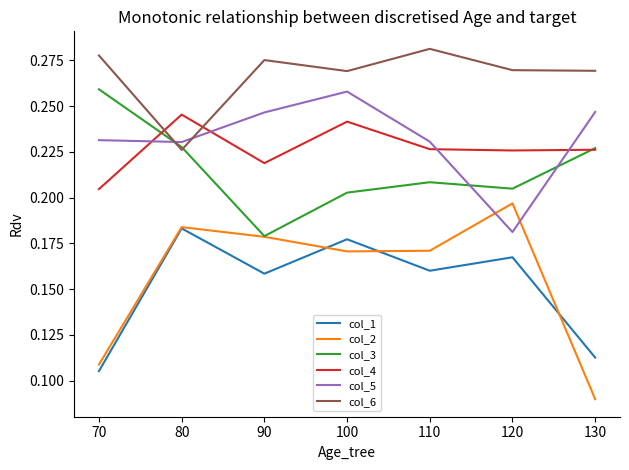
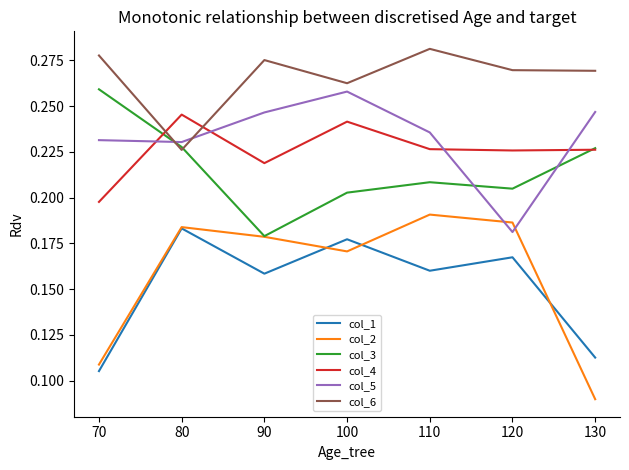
  {
    "col_1": {
      "70": 0.105,
      "90": 0.158,
      "100": 0.177,
      "110": 0.160,
      "120": 0.167,
      "130": 0.113
    },
    "col_2": {
      "70": 0.109,
      "100": 0.171,
-     "110": 0.171,
-     "120": 0.197,
+     "110": 0.191,
+     "120": 0.186,
      "130": 0.090
    },
    "col_3": {
      "70": 0.259,
      "80": 0.228,
      "100": 0.203,
      "110": 0.208,
      "120": 0.205
    },
    "col_4": {
-     "70": 0.205,
+     "70": 0.198,
      "80": 0.245,
      "90": 0.219,
      "100": 0.242,
      "110": 0.226,
      "120": 0.226
    },
    "col_5": {
      "70": 0.231,
      "80": 0.230,
      "90": 0.247,
      "100": 0.258,
-     "110": 0.231,
+     "110": 0.236,
      "120": 0.181,
      "130": 0.247
    },
    "col_6": {
      "70": 0.278,
      "80": 0.226,
      "90": 0.275,
-     "100": 0.269,
+     "100": 0.262,
      "110": 0.281,
      "120": 0.270,
      "130": 0.269
    }
  }
